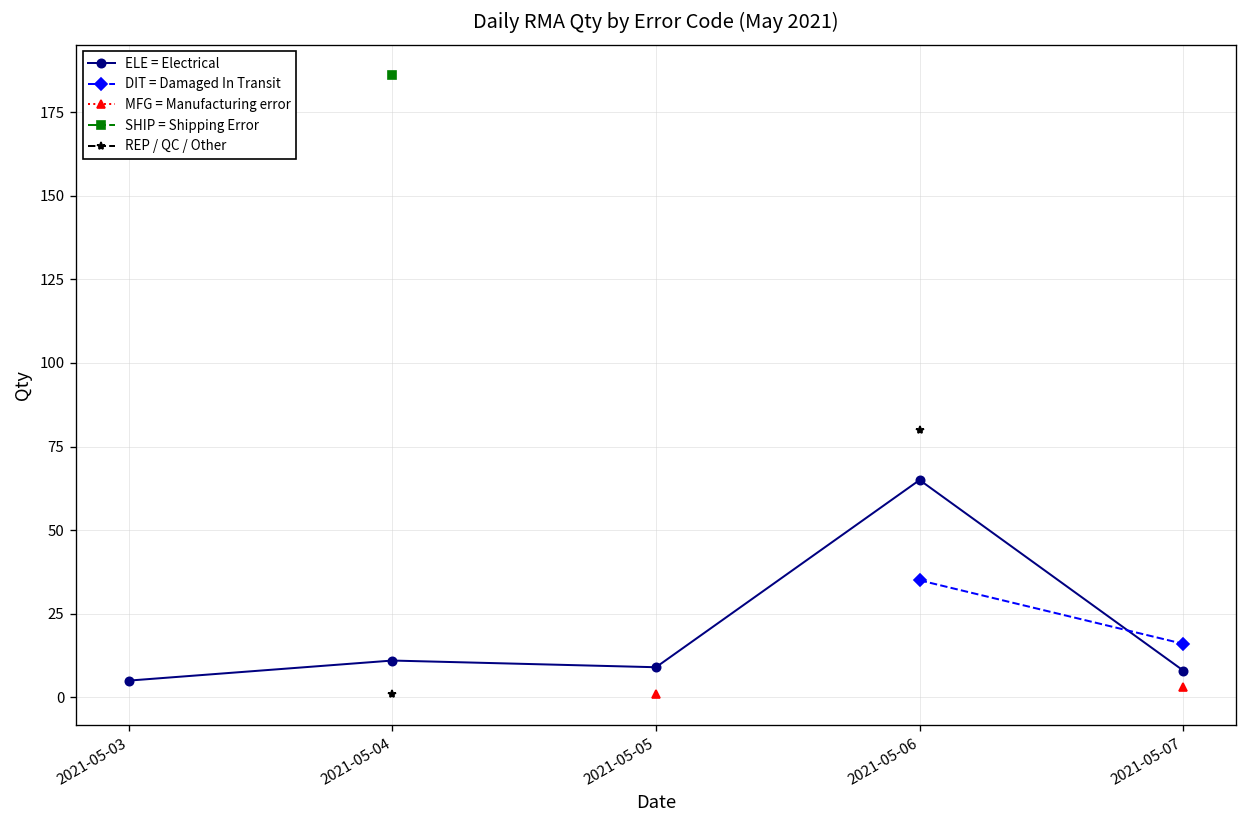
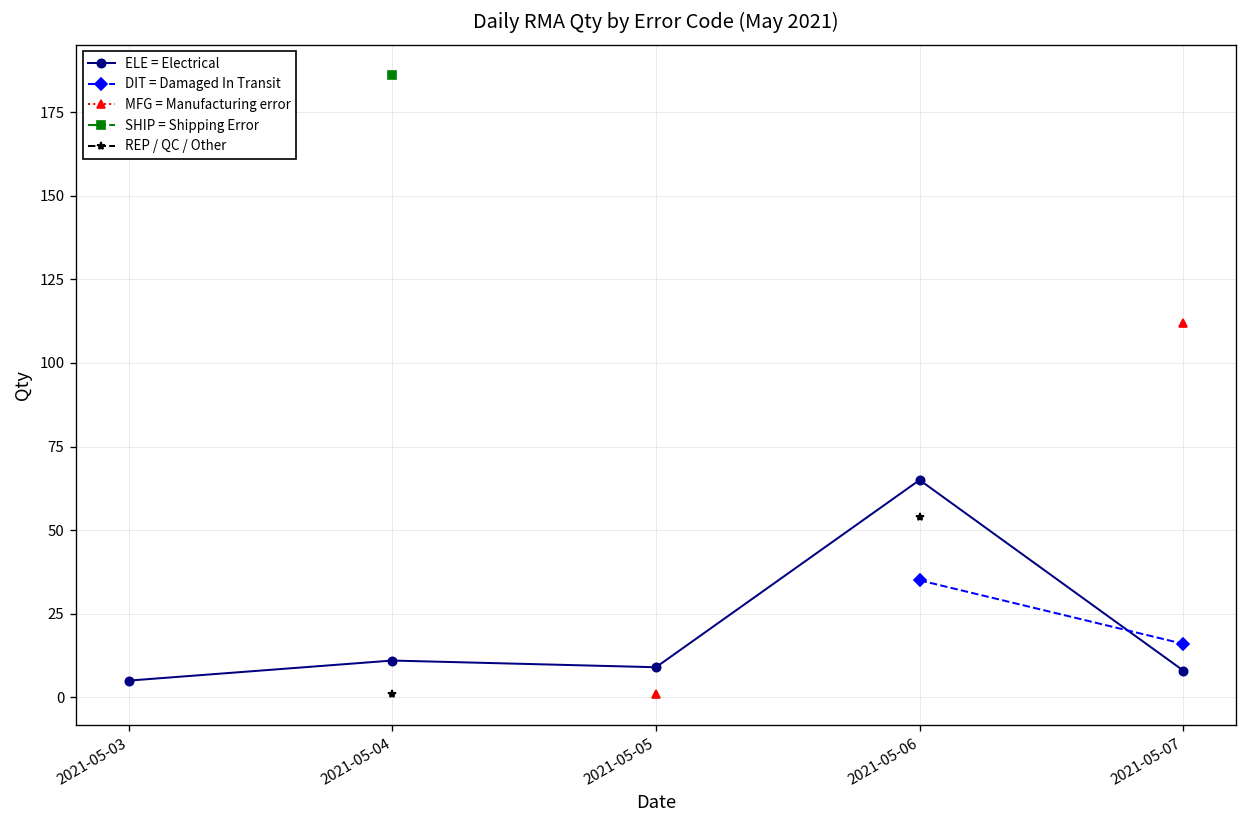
  {
    "ELE = Electrical": {
      "2021-05-03": 5,
      "2021-05-04": 11,
      "2021-05-05": 9,
      "2021-05-06": 65,
      "2021-05-07": 8
    },
    "DIT = Damaged In Transit": {
      "2021-05-06": 35,
      "2021-05-07": 16
    },
    "MFG = Manufacturing error": {
      "2021-05-05": 1,
-     "2021-05-07": 3
+     "2021-05-07": 112
    },
    "SHIP = Shipping Error": {
      "2021-05-04": 186
    },
    "REP / QC / Other": {
      "2021-05-04": 1,
-     "2021-05-06": 80
+     "2021-05-06": 54
    }
  }
